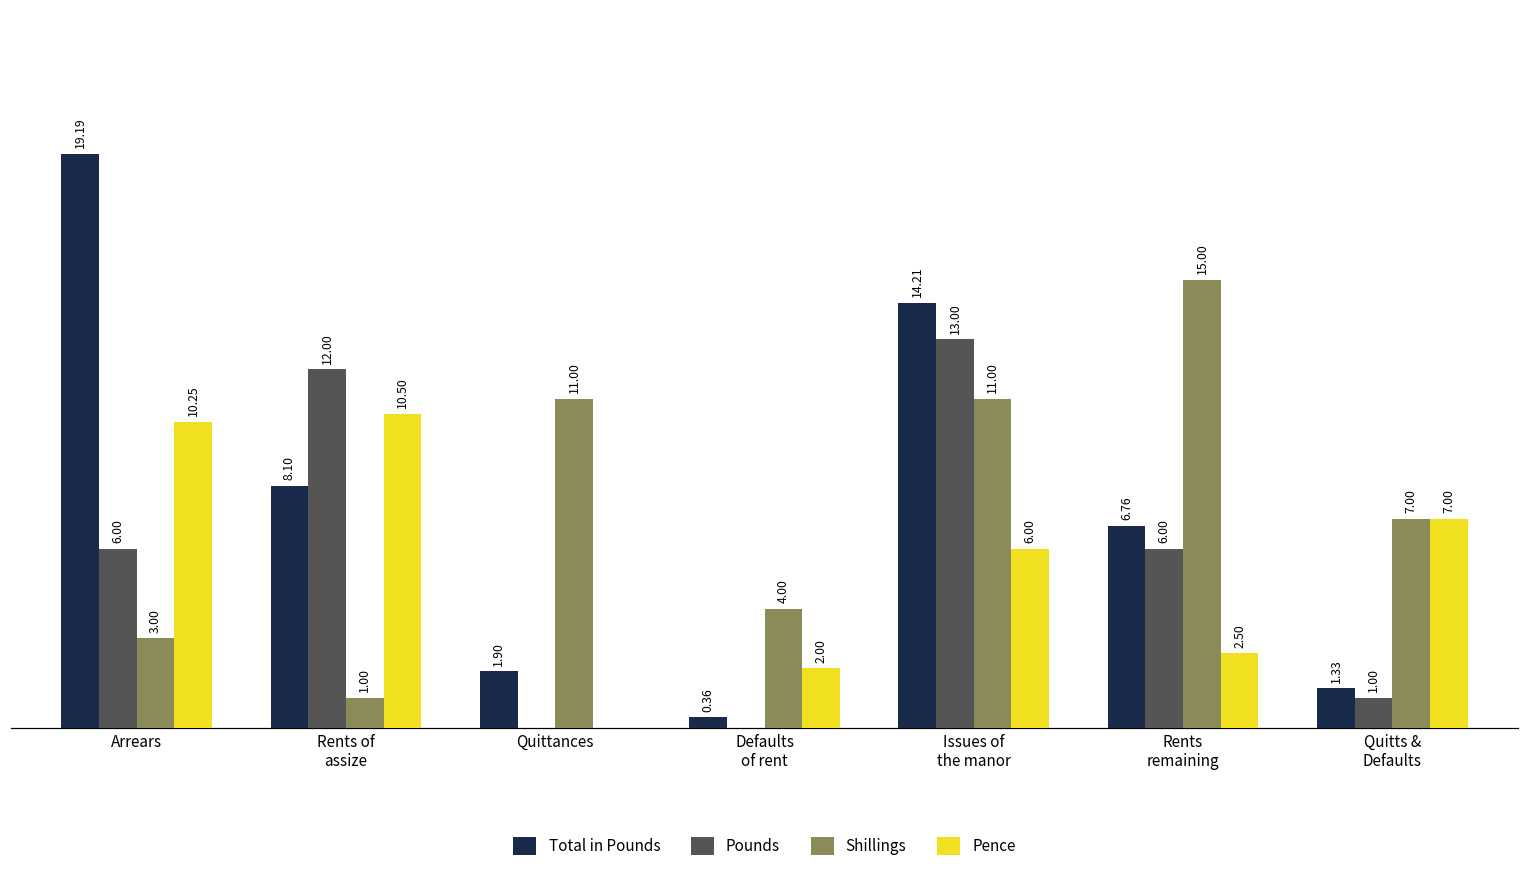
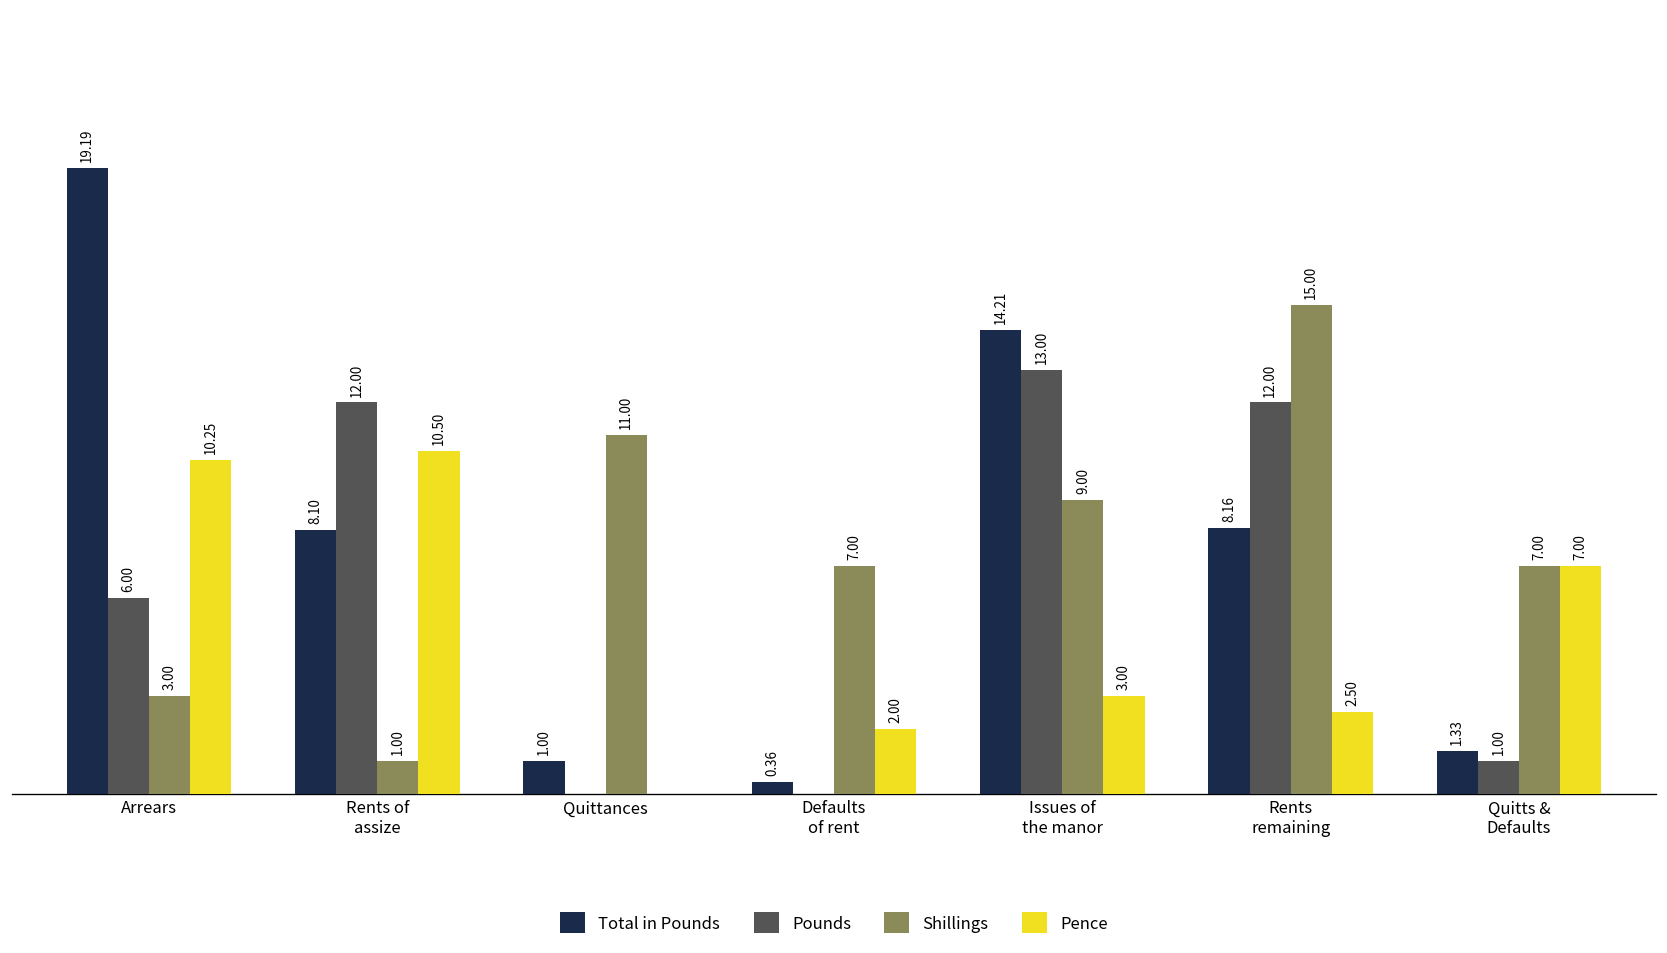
  {
    "Total in Pounds": {
      "Arrears": 19.19,
      "Rents of assize": 8.10,
-     "Quittances": 1.90,
+     "Quittances": 1.00,
      "Defaults of rent": 0.36,
      "Issues of the manor": 14.21,
-     "Rents remaining": 6.76,
+     "Rents remaining": 8.16,
      "Quitts & Defaults": 1.33
    },
    "Pounds": {
      "Arrears": 6.00,
      "Rents of assize": 12.00,
      "Issues of the manor": 13.00,
-     "Rents remaining": 6.00,
+     "Rents remaining": 12.00,
      "Quitts & Defaults": 1.00
    },
    "Shillings": {
      "Arrears": 3.00,
      "Rents of assize": 1.00,
      "Quittances": 11.00,
-     "Defaults of rent": 4.00,
-     "Issues of the manor": 11.00,
+     "Defaults of rent": 7.00,
+     "Issues of the manor": 9.00,
      "Rents remaining": 15.00,
      "Quitts & Defaults": 7.00
    },
    "Pence": {
      "Arrears": 10.25,
      "Rents of assize": 10.50,
      "Defaults of rent": 2.00,
-     "Issues of the manor": 6.00,
+     "Issues of the manor": 3.00,
      "Rents remaining": 2.50,
      "Quitts & Defaults": 7.00
    }
  }
